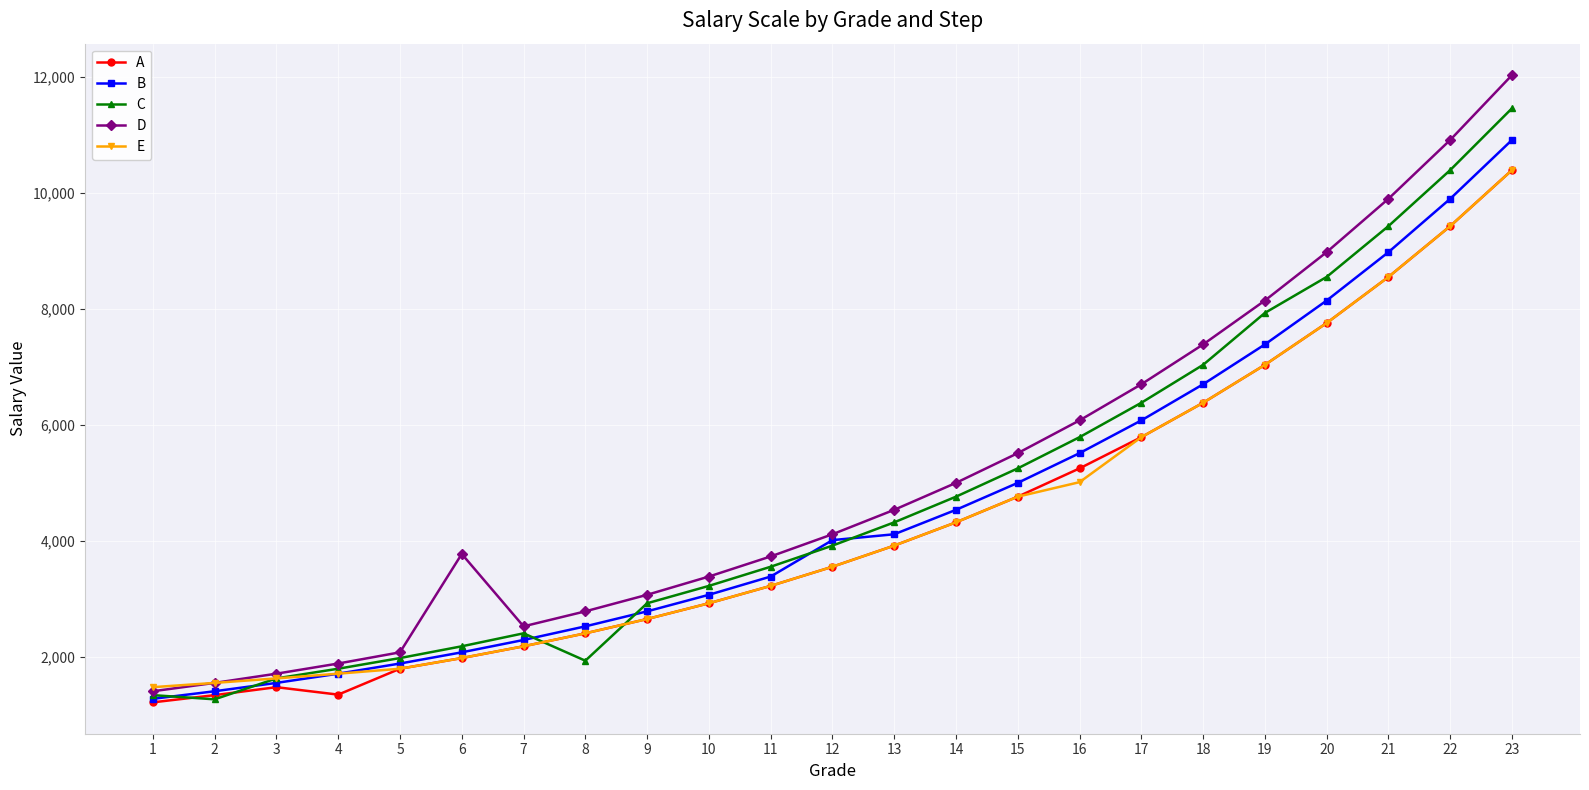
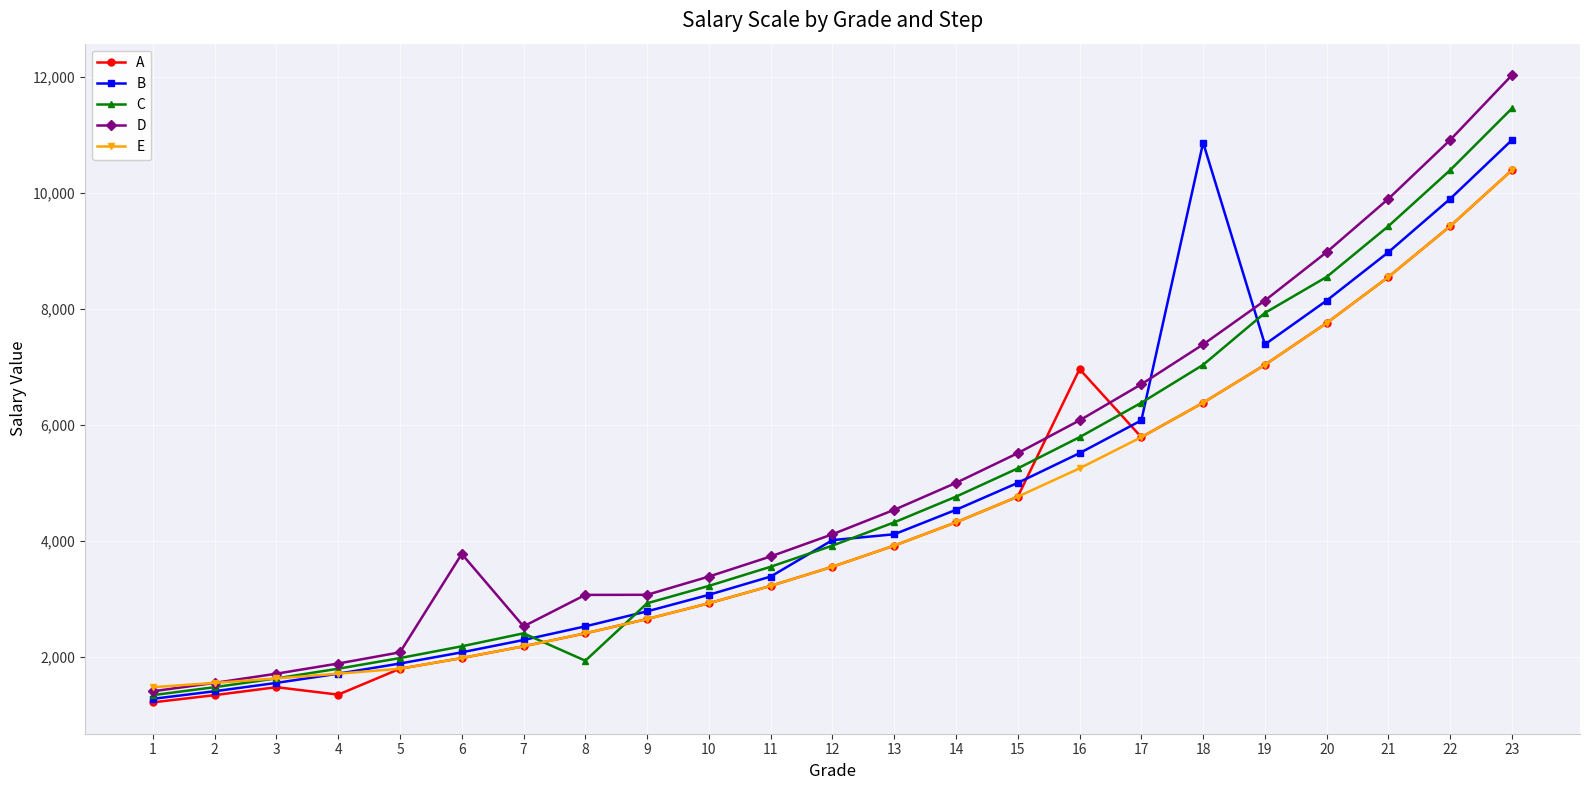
  {
    "A": {
      "1": "1,200",
      "2": "1,300",
      "3": "1,500",
      "4": "1,300",
-     "16": "5,300"
+     "16": "7,000"
    },
    "B": {
      "1": "1,300",
      "2": "1,400",
      "3": "1,600",
      "5": "1,900",
      "6": "2,100",
      "7": "2,300",
      "8": "2,500",
      "9": "2,800",
      "10": "3,100",
      "11": "3,400",
      "12": "4,000",
      "13": "4,100",
      "14": "4,500",
      "15": "5,000",
      "16": "5,500",
      "17": "6,100",
-     "18": "6,700",
+     "18": "10,900",
      "19": "7,400",
      "20": "8,100",
      "21": "9,000",
      "22": "9,900",
      "23": "10,900"
    },
    "C": {
      "1": "1,300",
-     "2": "1,300",
+     "2": "1,500",
      "4": "1,800",
      "5": "2,000",
      "6": "2,200",
      "7": "2,400",
      "8": "1,900",
      "9": "2,900",
      "10": "3,200",
      "11": "3,600",
      "12": "3,900",
      "13": "4,300",
      "14": "4,800",
      "15": "5,300",
      "16": "5,800",
      "17": "6,400",
      "18": "7,000",
      "19": "7,900",
      "20": "8,600",
      "21": "9,400",
      "22": "10,400",
      "23": "11,500"
    },
    "D": {
      "1": "1,400",
      "3": "1,700",
      "4": "1,900",
      "5": "2,100",
      "6": "3,800",
      "7": "2,500",
-     "8": "2,800",
+     "8": "3,100",
      "9": "3,100",
      "10": "3,400",
      "11": "3,700",
      "12": "4,100",
      "13": "4,500",
      "14": "5,000",
      "15": "5,500",
      "16": "6,100",
      "17": "6,700",
      "18": "7,400",
      "19": "8,100",
      "20": "9,000",
      "21": "9,900",
      "22": "10,900",
      "23": "12,000"
    },
    "E": {
      "1": "1,500",
-     "16": "5,000"
+     "16": "5,300"
    }
  }
